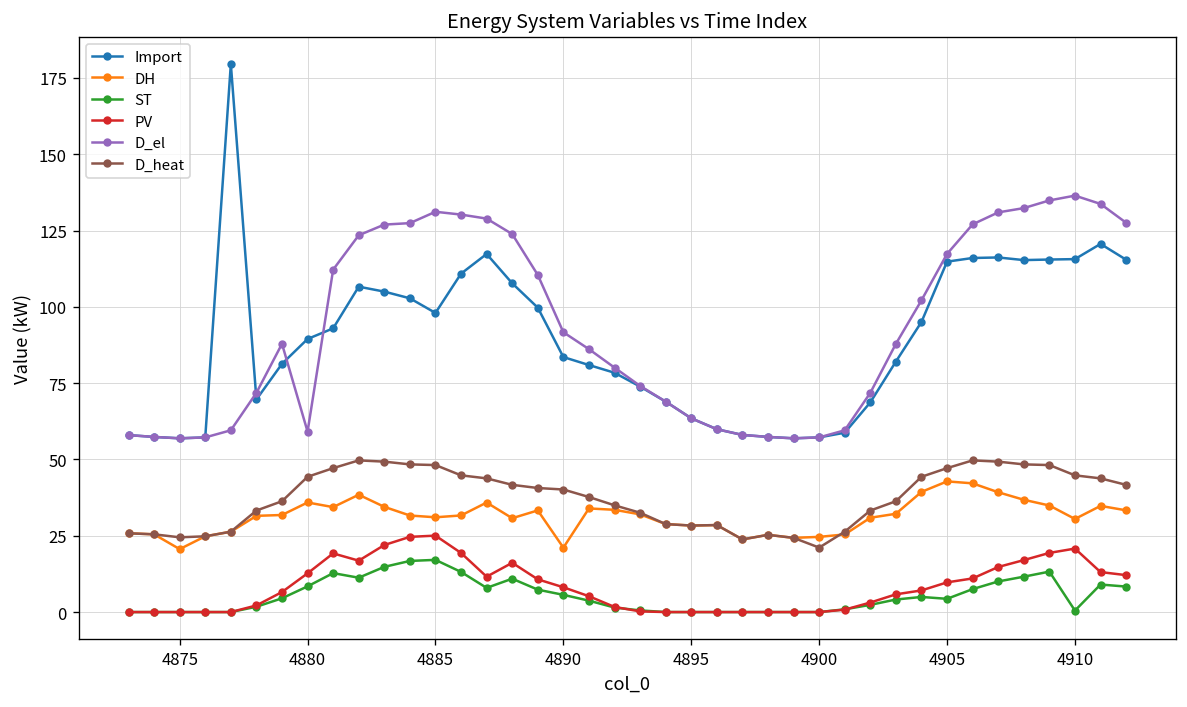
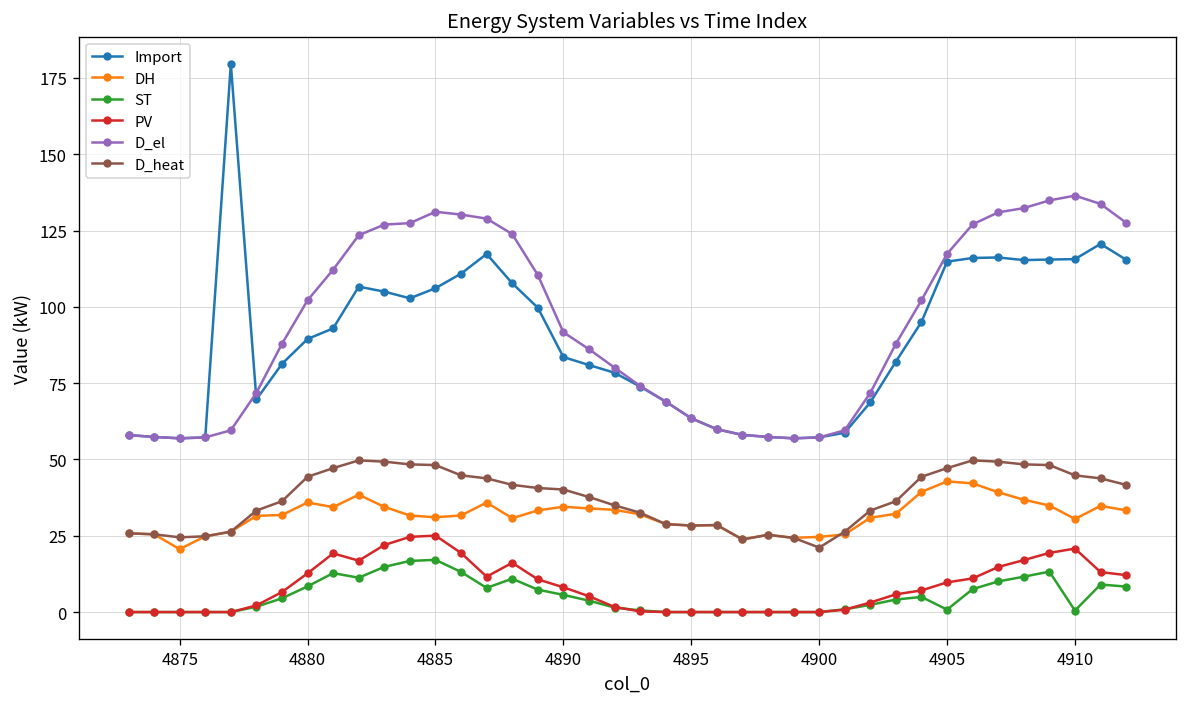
  {
    "Import": {
      "4880": 89,
-     "4885": 98,
+     "4885": 106,
      "4890": 84,
      "4905": 115,
      "4910": 116
    },
    "DH": {
      "4875": 21,
      "4880": 36,
      "4885": 31,
-     "4890": 21,
+     "4890": 35,
      "4900": 25,
      "4905": 43,
      "4910": 31
    },
    "ST": {
      "4880": 8,
      "4885": 17,
      "4890": 6,
-     "4905": 4,
+     "4905": 1,
      "4910": 0
    },
    "PV": {
      "4880": 13,
      "4885": 25,
      "4890": 8,
      "4905": 10,
      "4910": 21
    },
    "D_el": {
-     "4880": 59,
+     "4880": 102,
      "4885": 131,
      "4890": 92,
      "4905": 117,
      "4910": 136
    },
    "D_heat": {
      "4875": 24,
      "4880": 44,
      "4885": 48,
      "4890": 40,
      "4900": 21,
      "4905": 47,
      "4910": 45
    }
  }
